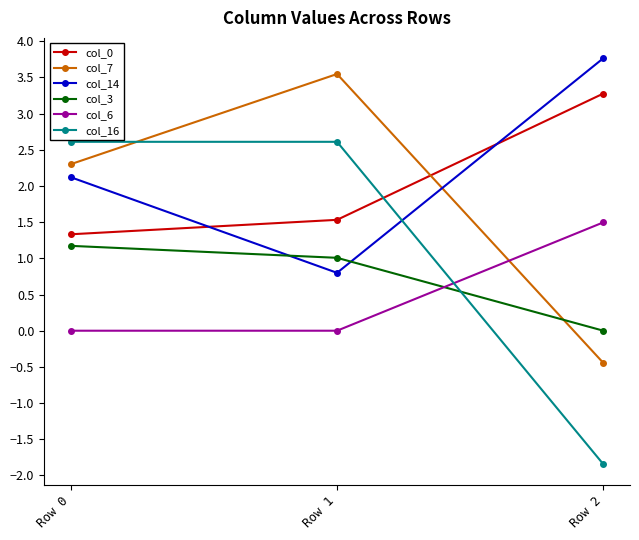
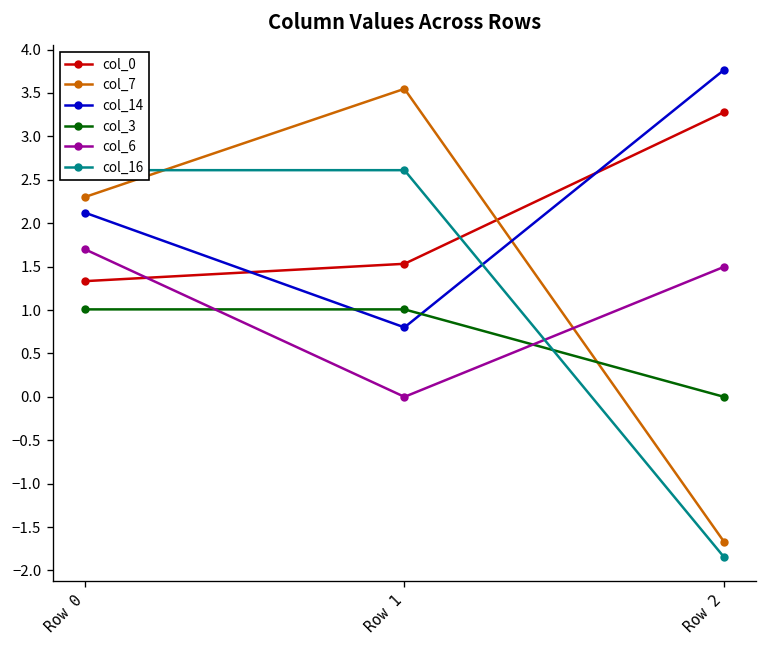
  {
    "col_0": {
      "Row 0": 1.3,
      "Row 1": 1.5,
      "Row 2": 3.3
    },
    "col_7": {
      "Row 0": 2.3,
      "Row 1": 3.5,
-     "Row 2": -0.4
+     "Row 2": -1.7
    },
    "col_14": {
      "Row 0": 2.1,
      "Row 1": 0.8,
      "Row 2": 3.8
    },
    "col_3": {
-     "Row 0": 1.2,
+     "Row 0": 1.0,
      "Row 1": 1.0,
      "Row 2": 0.0
    },
    "col_6": {
-     "Row 0": 0.0,
+     "Row 0": 1.7,
      "Row 1": 0.0,
      "Row 2": 1.5
    },
    "col_16": {
      "Row 0": 2.6,
      "Row 1": 2.6,
      "Row 2": -1.8
    }
  }
